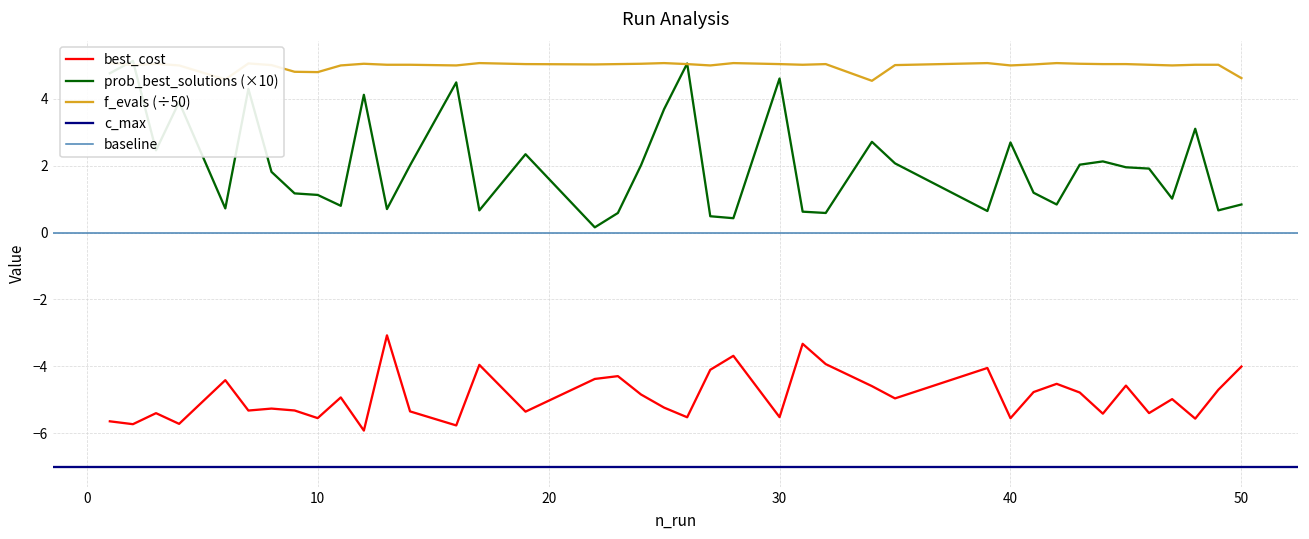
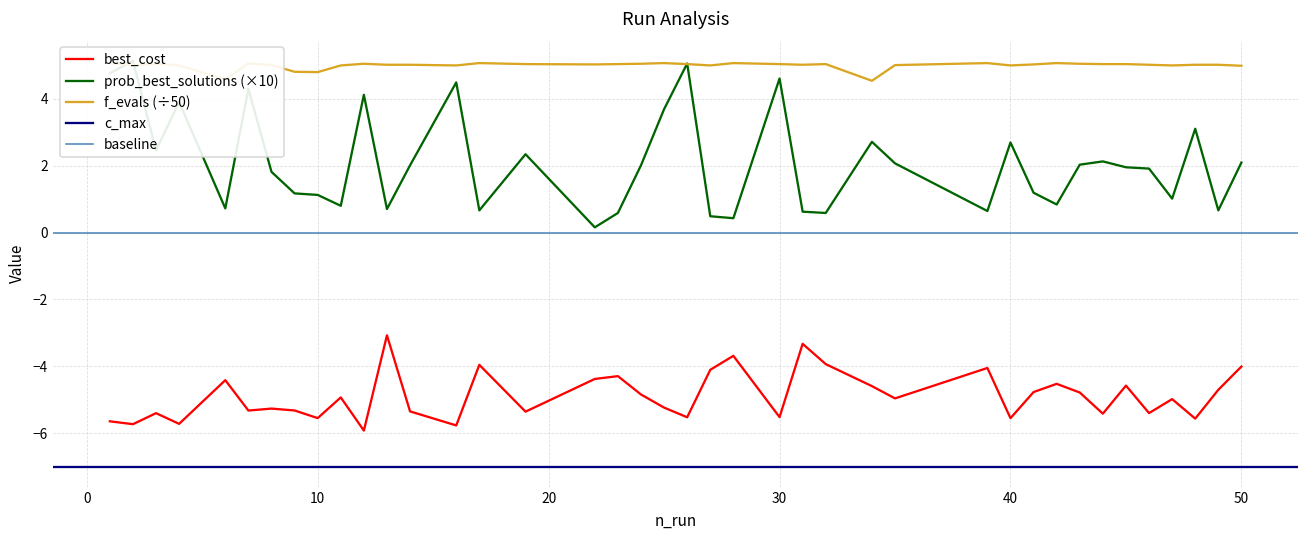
  {
    "best_cost": {
      "10": -5.6,
      "30": -5.5,
      "40": -5.6,
      "50": -4.0
    },
    "prob_best_solutions (×10)": {
      "10": 1.1,
      "30": 4.6,
      "40": 2.7,
-     "50": 0.8
+     "50": 2.1
    },
    "f_evals (÷50)": {
      "10": 4.8,
      "30": 5.0,
      "40": 5.0,
-     "50": 4.6
+     "50": 5.0
    }
  }
